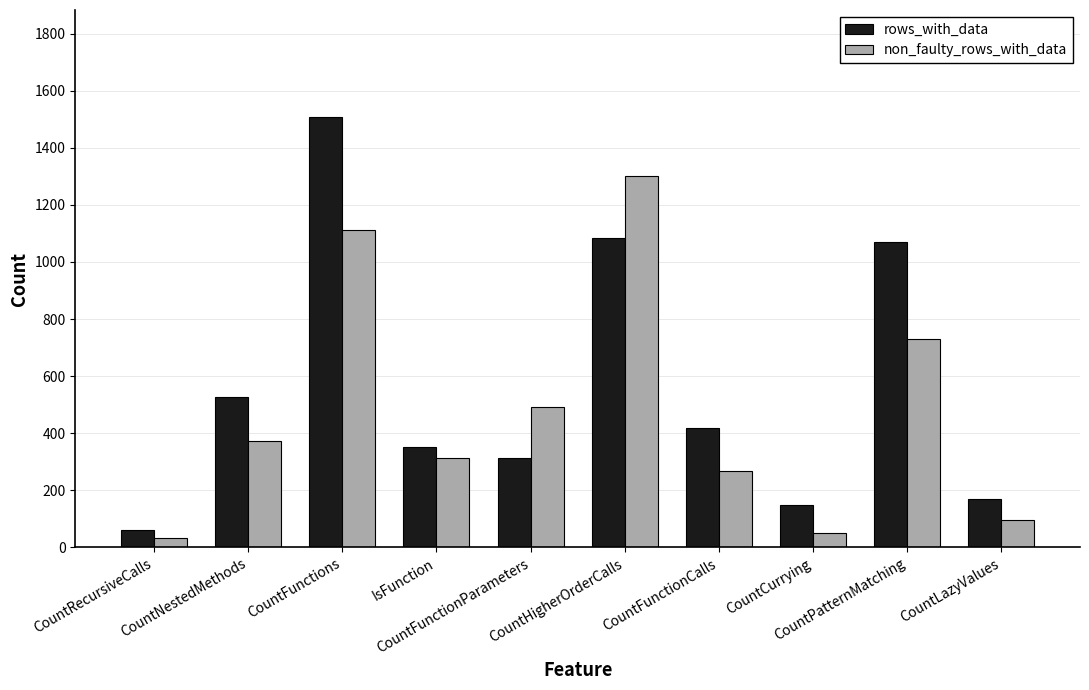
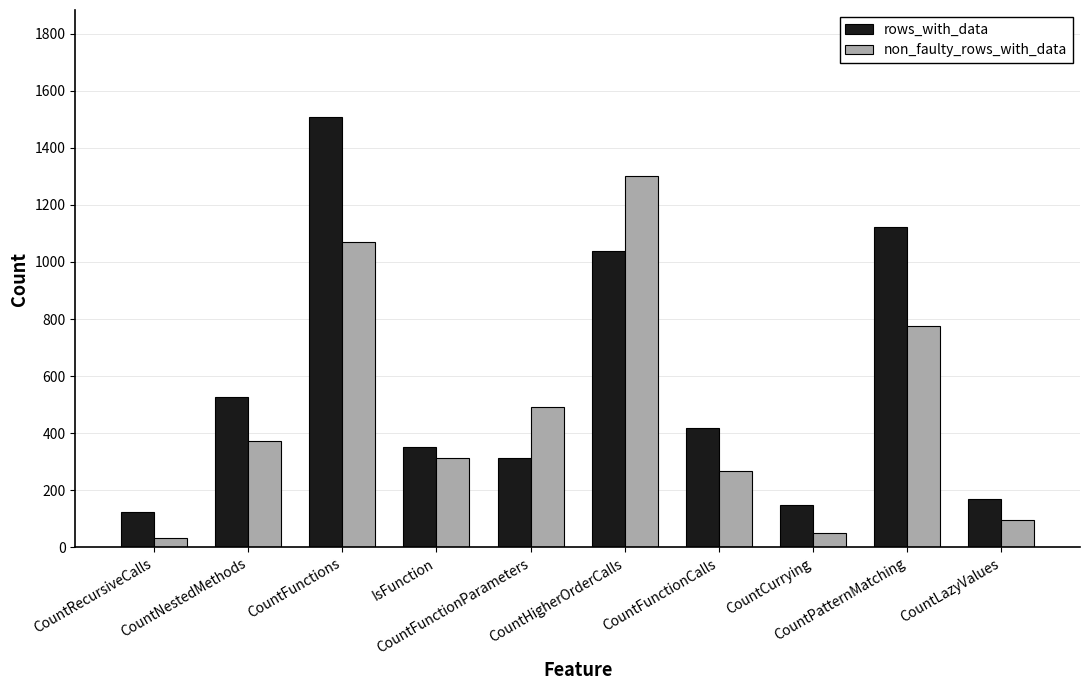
  {
    "rows_with_data": {
-     "CountRecursiveCalls": 60,
+     "CountRecursiveCalls": 130,
      "CountNestedMethods": 530,
      "CountFunctions": 1510,
      "IsFunction": 350,
      "CountFunctionParameters": 310,
-     "CountHigherOrderCalls": 1090,
+     "CountHigherOrderCalls": 1040,
      "CountFunctionCalls": 420,
      "CountCurrying": 150,
-     "CountPatternMatching": 1070,
+     "CountPatternMatching": 1120,
      "CountLazyValues": 170
    },
    "non_faulty_rows_with_data": {
      "CountRecursiveCalls": 30,
      "CountNestedMethods": 370,
-     "CountFunctions": 1110,
+     "CountFunctions": 1070,
      "IsFunction": 310,
      "CountFunctionParameters": 490,
      "CountHigherOrderCalls": 1300,
      "CountFunctionCalls": 270,
      "CountCurrying": 50,
-     "CountPatternMatching": 730,
+     "CountPatternMatching": 780,
      "CountLazyValues": 100
    }
  }
